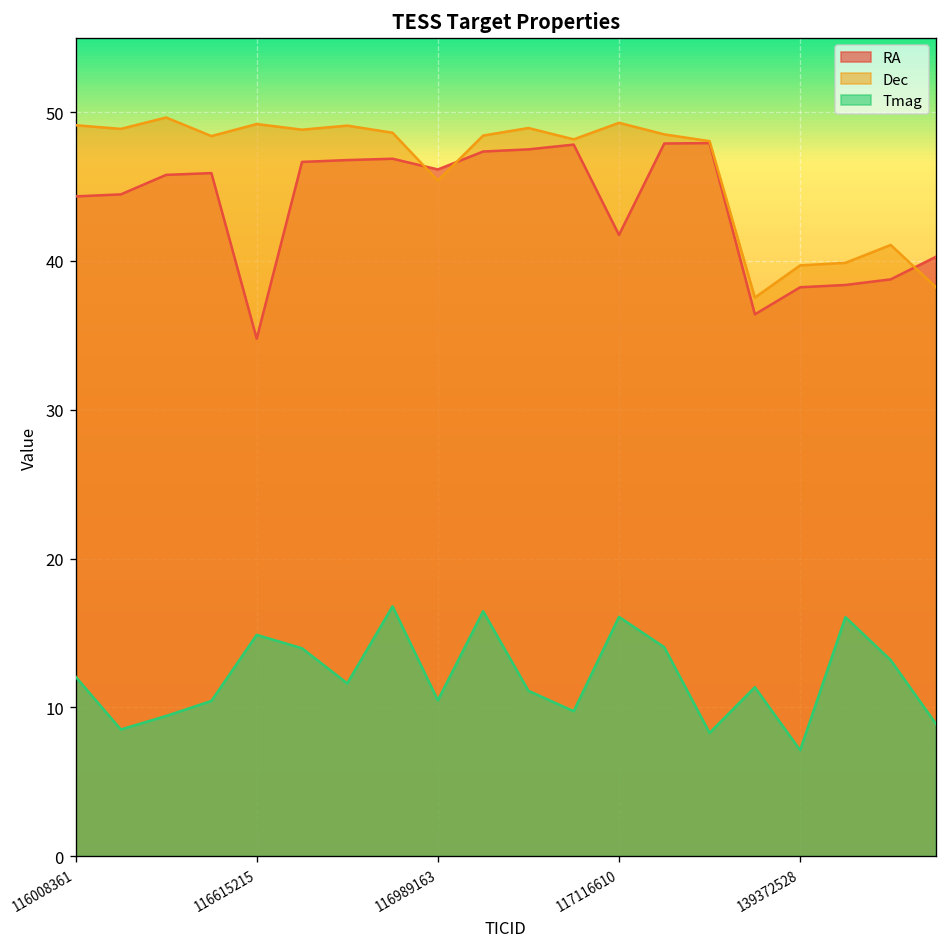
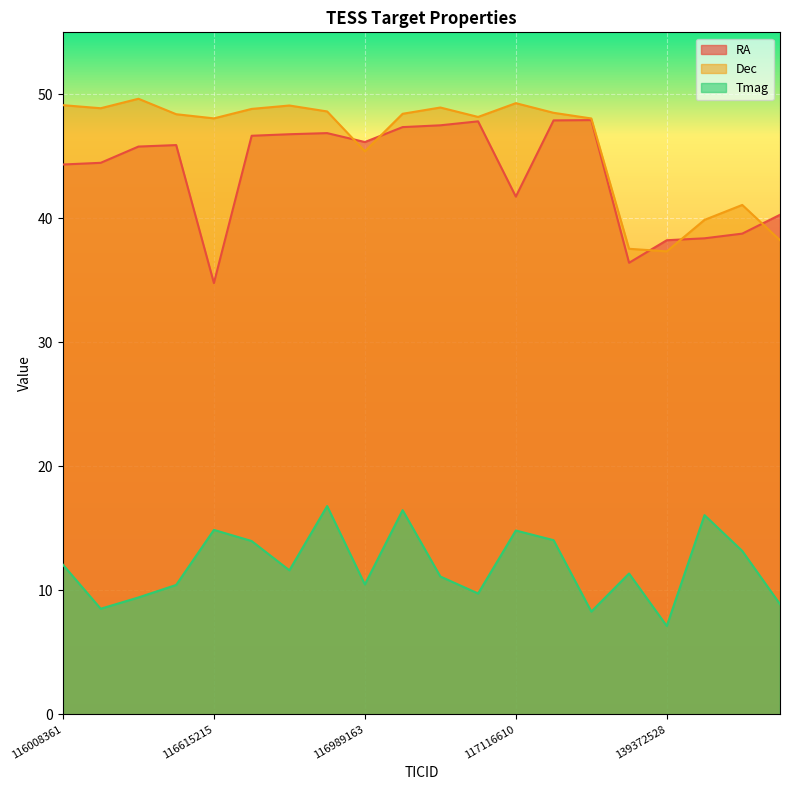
  {
    "RA": {
      "116008361": 44.3,
      "116615215": 34.8,
      "116989163": 46.2,
      "117116610": 41.7,
      "139372528": 38.2
    },
    "Dec": {
      "116008361": 49.1,
-     "116615215": 49.2,
+     "116615215": 48.1,
      "116989163": 45.4,
      "117116610": 49.3,
-     "139372528": 39.7
+     "139372528": 37.3
    },
    "Tmag": {
      "116008361": 12.1,
      "116615215": 14.9,
      "116989163": 10.5,
-     "117116610": 16.1,
+     "117116610": 14.8,
      "139372528": 7.1
    }
  }
